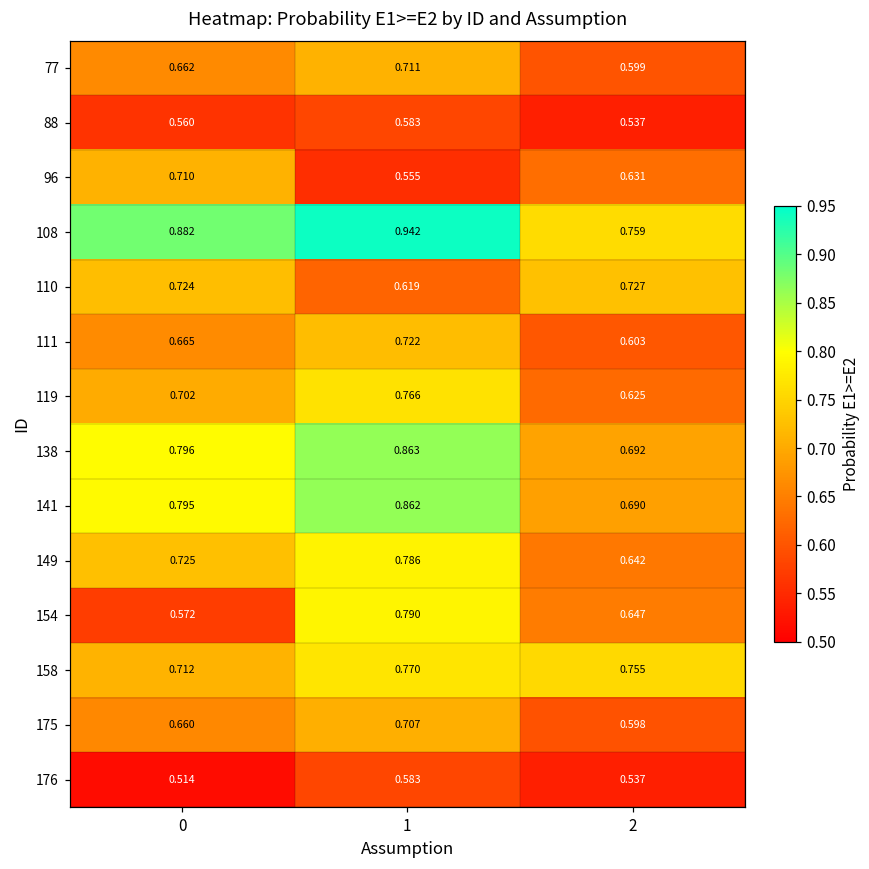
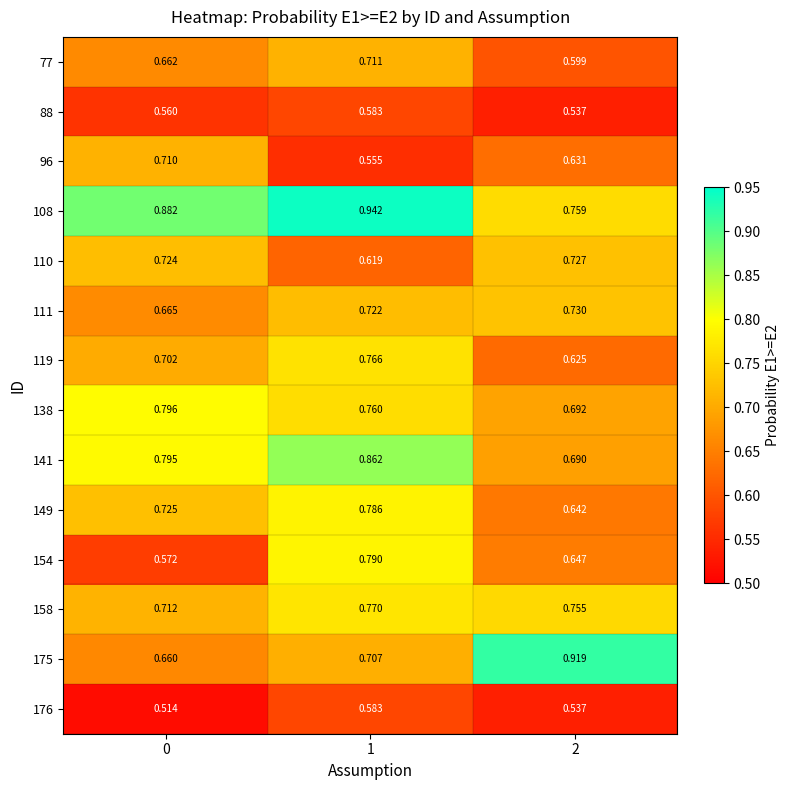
  {
    "77": {
      "0": 0.662,
      "1": 0.711,
      "2": 0.599
    },
    "88": {
      "0": 0.560,
      "1": 0.583,
      "2": 0.537
    },
    "96": {
      "0": 0.710,
      "1": 0.555,
      "2": 0.631
    },
    "108": {
      "0": 0.882,
      "1": 0.942,
      "2": 0.759
    },
    "110": {
      "0": 0.724,
      "1": 0.619,
      "2": 0.727
    },
    "111": {
      "0": 0.665,
      "1": 0.722,
-     "2": 0.603
+     "2": 0.730
    },
    "119": {
      "0": 0.702,
      "1": 0.766,
      "2": 0.625
    },
    "138": {
      "0": 0.796,
-     "1": 0.863,
+     "1": 0.760,
      "2": 0.692
    },
    "141": {
      "0": 0.795,
      "1": 0.862,
      "2": 0.690
    },
    "149": {
      "0": 0.725,
      "1": 0.786,
      "2": 0.642
    },
    "154": {
      "0": 0.572,
      "1": 0.790,
      "2": 0.647
    },
    "158": {
      "0": 0.712,
      "1": 0.770,
      "2": 0.755
    },
    "175": {
      "0": 0.660,
      "1": 0.707,
-     "2": 0.598
+     "2": 0.919
    },
    "176": {
      "0": 0.514,
      "1": 0.583,
      "2": 0.537
    }
  }
